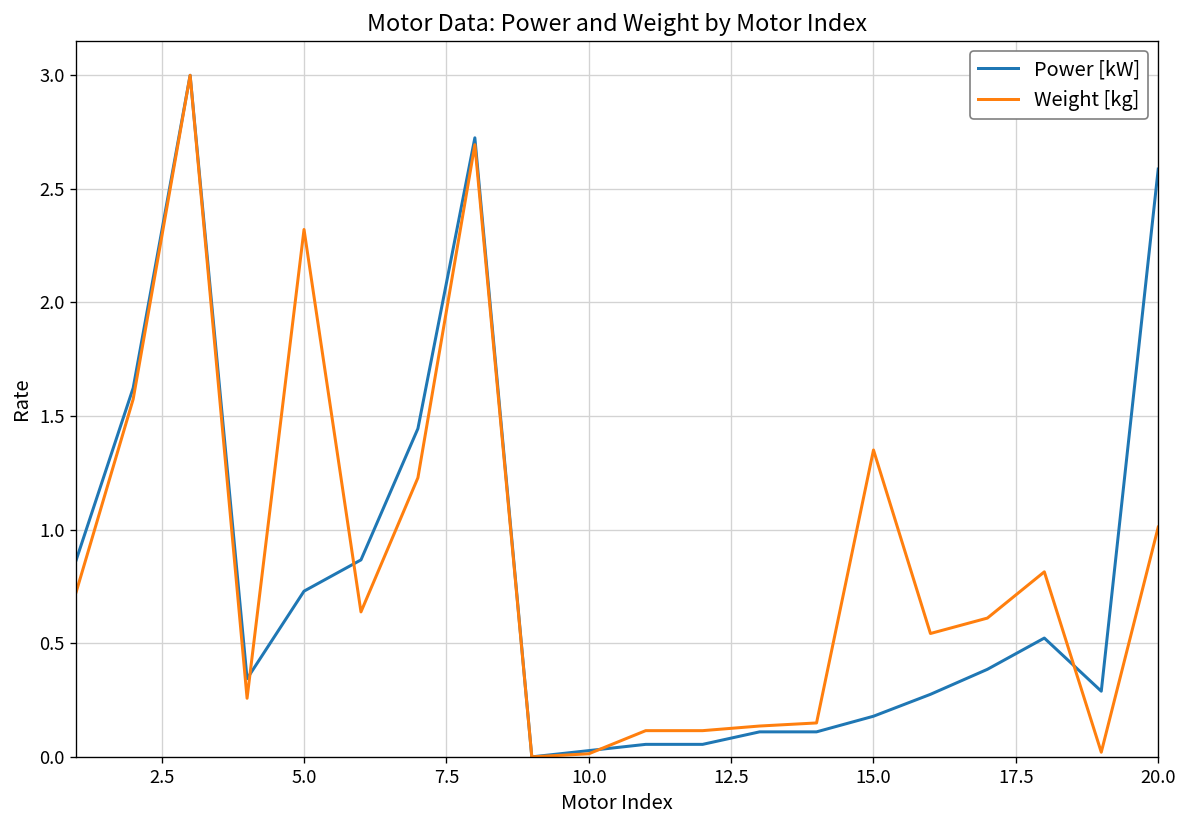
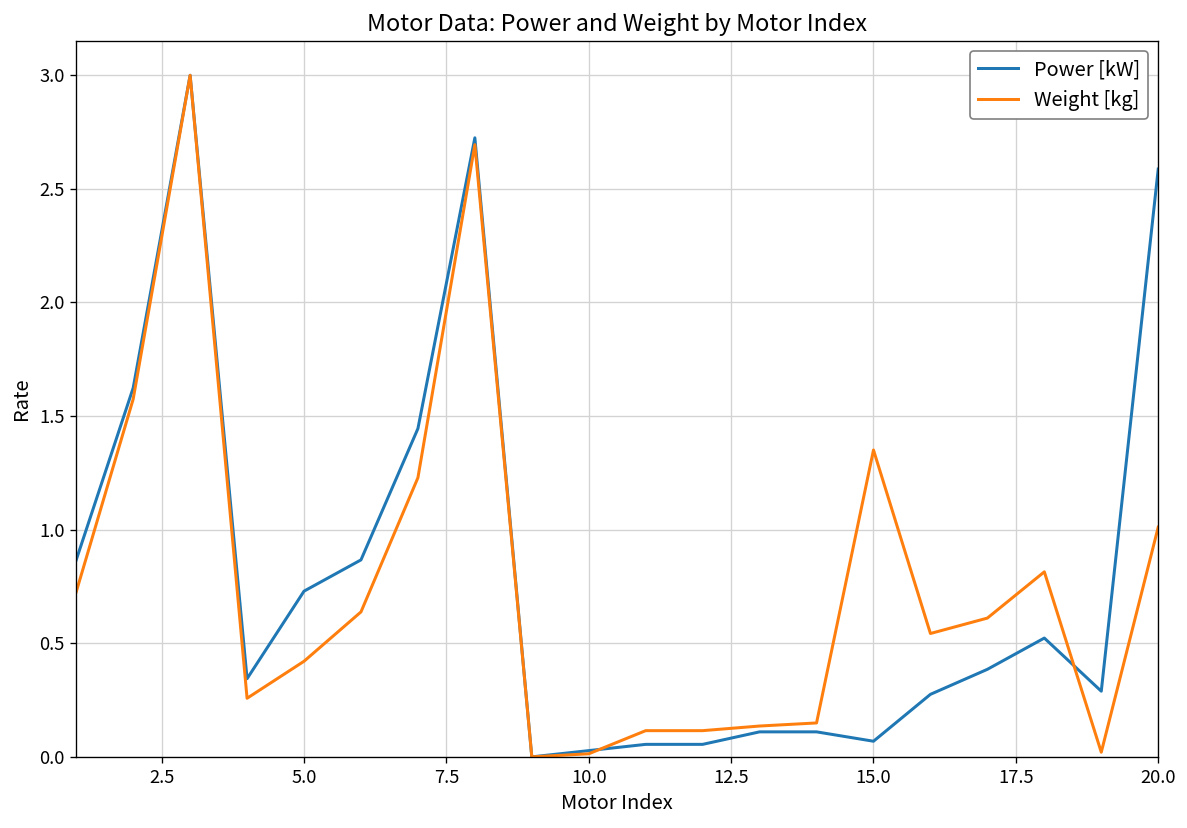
  {
    "Power [kW]": {
      "5.0": 0.73,
      "10.0": 0.03,
-     "15.0": 0.18,
+     "15.0": 0.07,
      "20.0": 2.59
    },
    "Weight [kg]": {
-     "5.0": 2.32,
+     "5.0": 0.42,
      "10.0": 0.01,
      "15.0": 1.35,
      "20.0": 1.01
    }
  }
